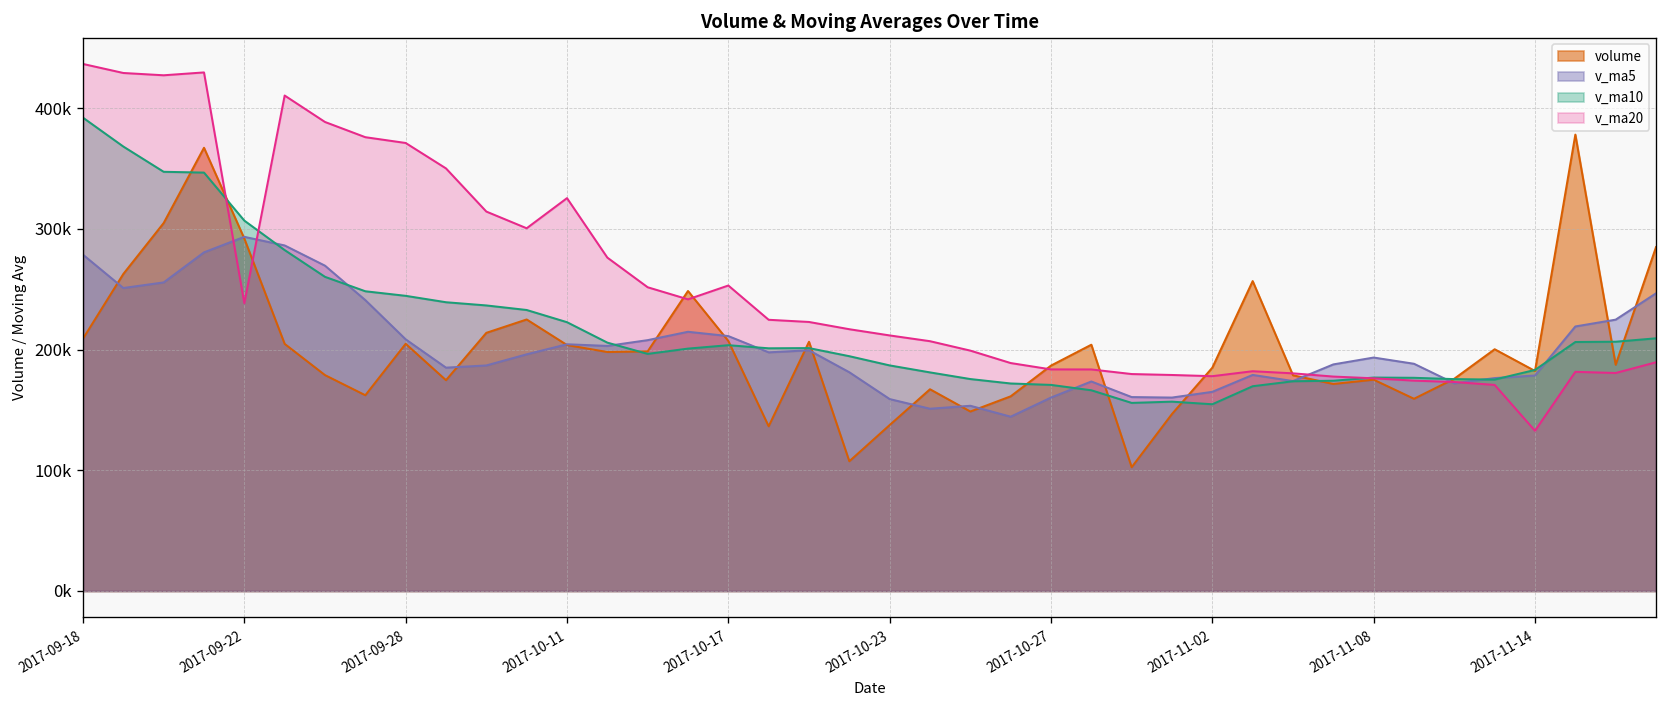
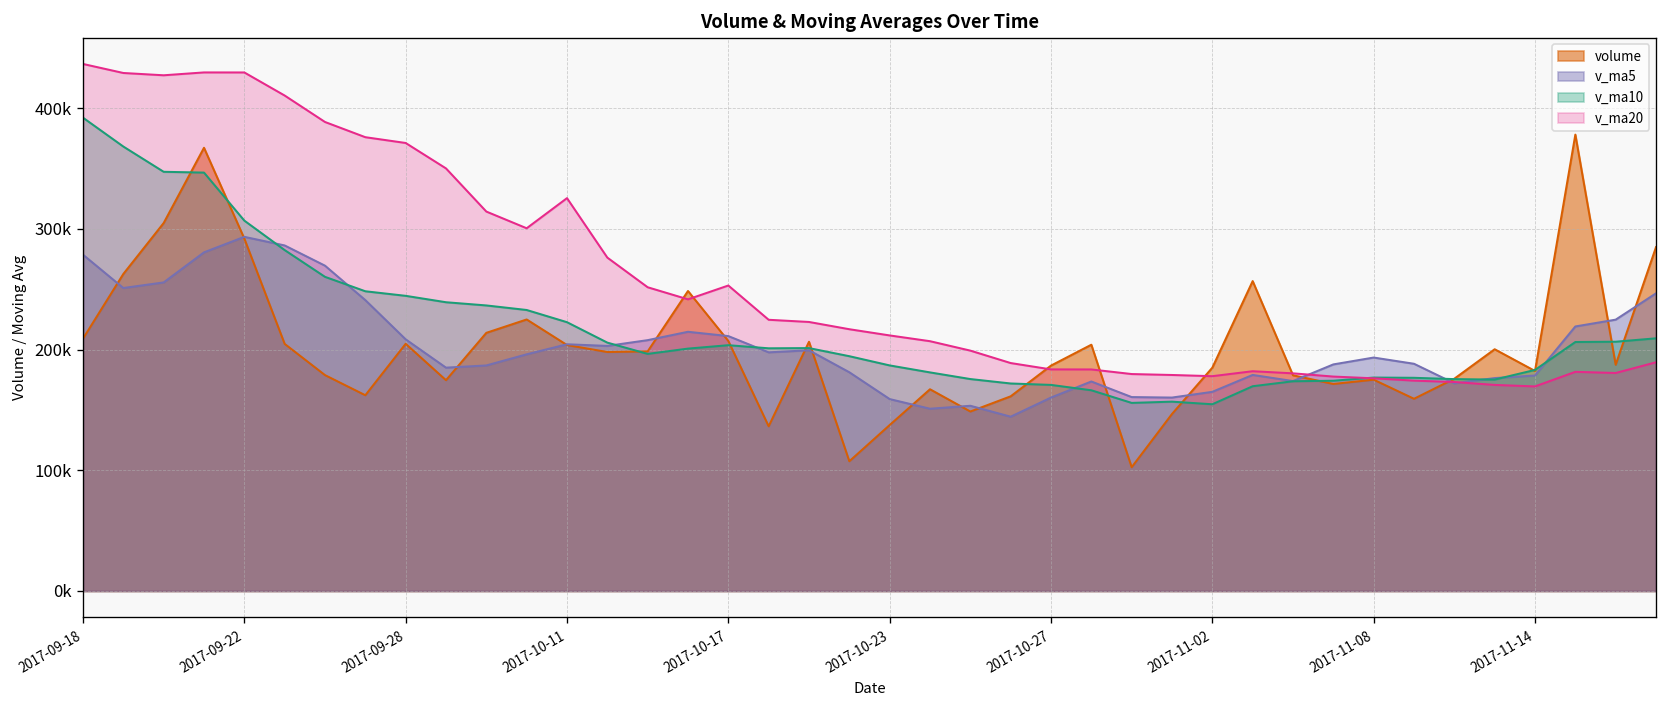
  {
    "volume": {
      "2017-09-18": 209000,
      "2017-09-28": 205000,
      "2017-10-17": 207000,
      "2017-10-23": 138000,
      "2017-10-27": 187000,
      "2017-11-02": 185000
    },
    "v_ma20": {
      "2017-09-18": 437000,
-     "2017-09-22": 238000,
+     "2017-09-22": 430000,
      "2017-09-28": 371000,
      "2017-10-11": 326000,
      "2017-10-17": 253000,
      "2017-10-23": 212000,
      "2017-10-27": 184000,
      "2017-11-02": 178000,
-     "2017-11-14": 133000
+     "2017-11-14": 170000
    }
  }
